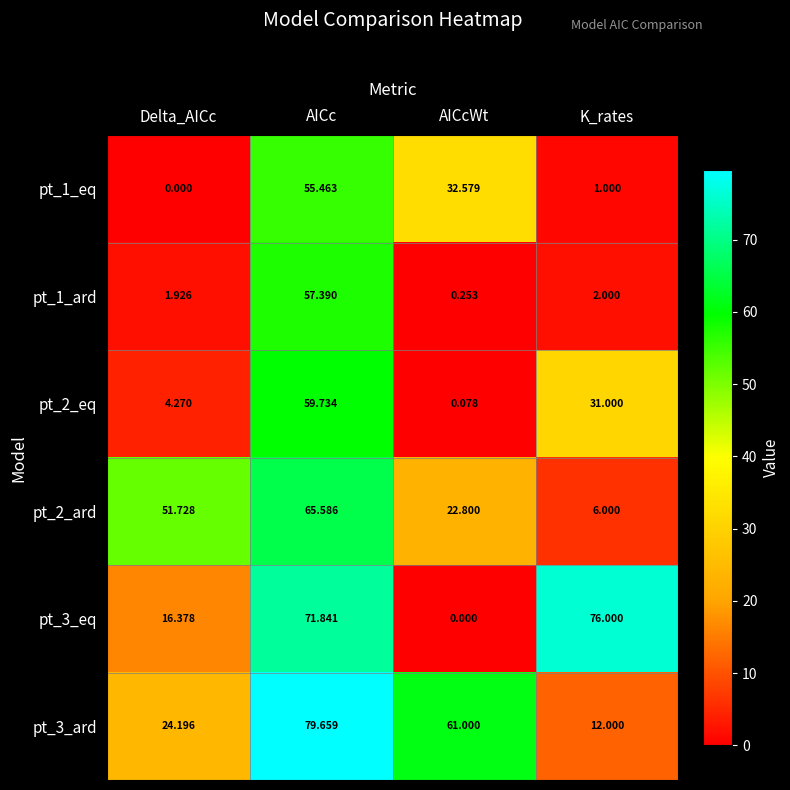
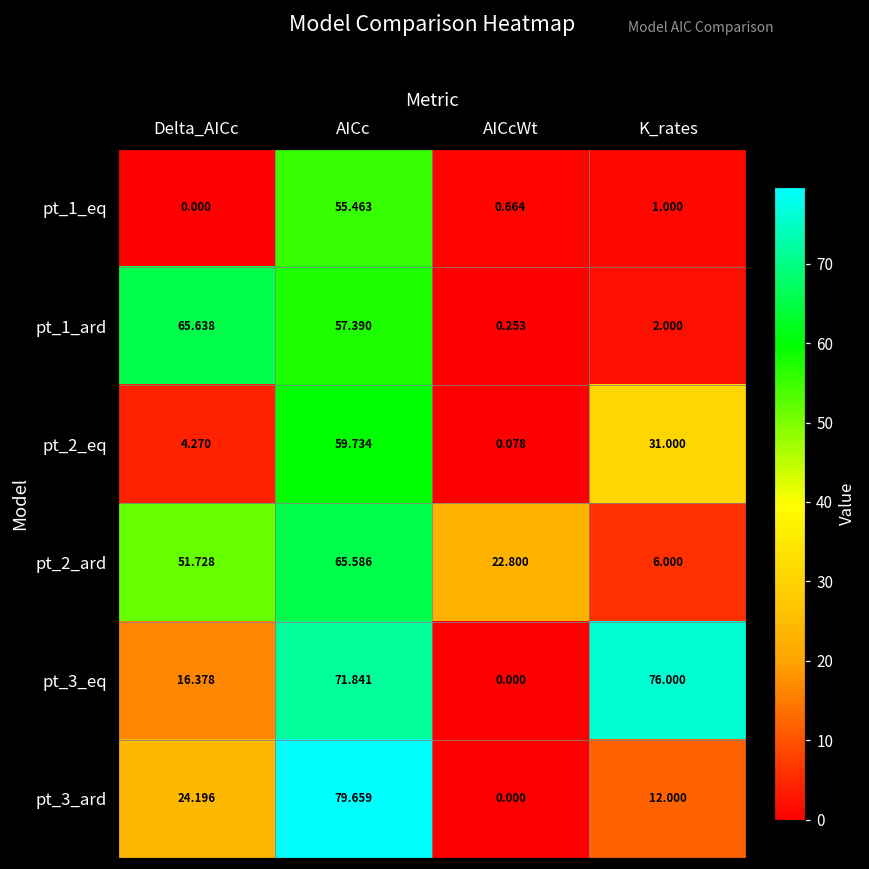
  {
    "pt_1_eq": {
      "Delta_AICc": 0.000,
      "AICc": 55.463,
-     "AICcWt": 32.579,
+     "AICcWt": 0.664,
      "K_rates": 1.000
    },
    "pt_1_ard": {
-     "Delta_AICc": 1.926,
+     "Delta_AICc": 65.638,
      "AICc": 57.390,
      "AICcWt": 0.253,
      "K_rates": 2.000
    },
    "pt_2_eq": {
      "Delta_AICc": 4.270,
      "AICc": 59.734,
      "AICcWt": 0.078,
      "K_rates": 31.000
    },
    "pt_2_ard": {
      "Delta_AICc": 51.728,
      "AICc": 65.586,
      "AICcWt": 22.800,
      "K_rates": 6.000
    },
    "pt_3_eq": {
      "Delta_AICc": 16.378,
      "AICc": 71.841,
      "AICcWt": 0.000,
      "K_rates": 76.000
    },
    "pt_3_ard": {
      "Delta_AICc": 24.196,
      "AICc": 79.659,
-     "AICcWt": 61.000,
+     "AICcWt": 0.000,
      "K_rates": 12.000
    }
  }
